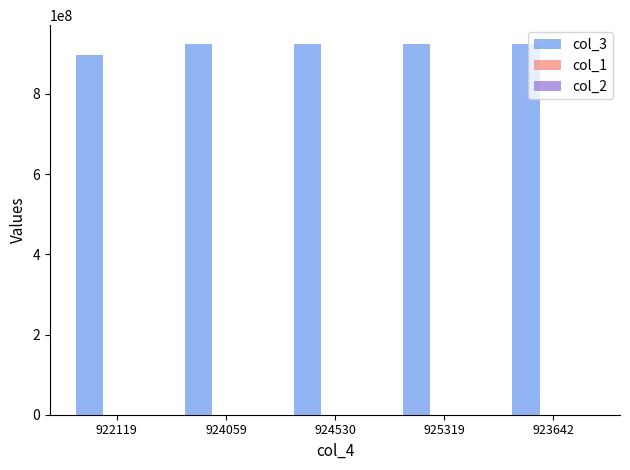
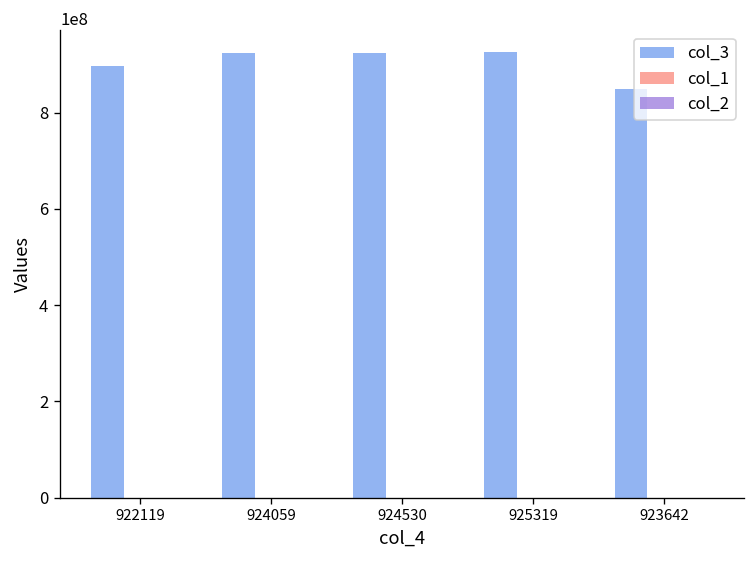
  {
    "col_3": {
      "922119": 900000000,
      "924059": 920000000,
      "924530": 920000000,
      "925319": 930000000,
-     "923642": 920000000
+     "923642": 850000000
    }
  }
